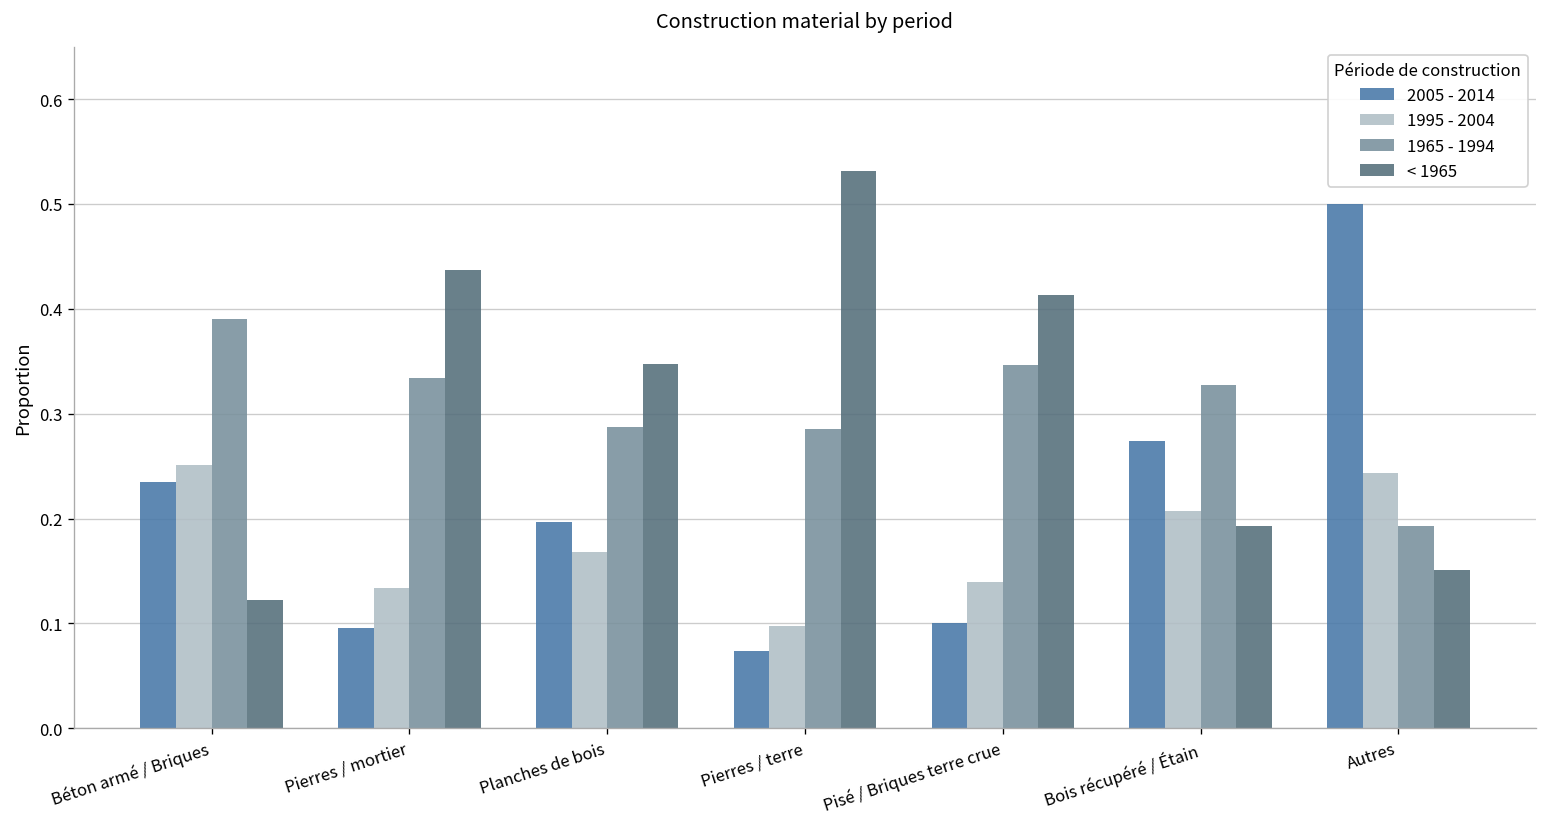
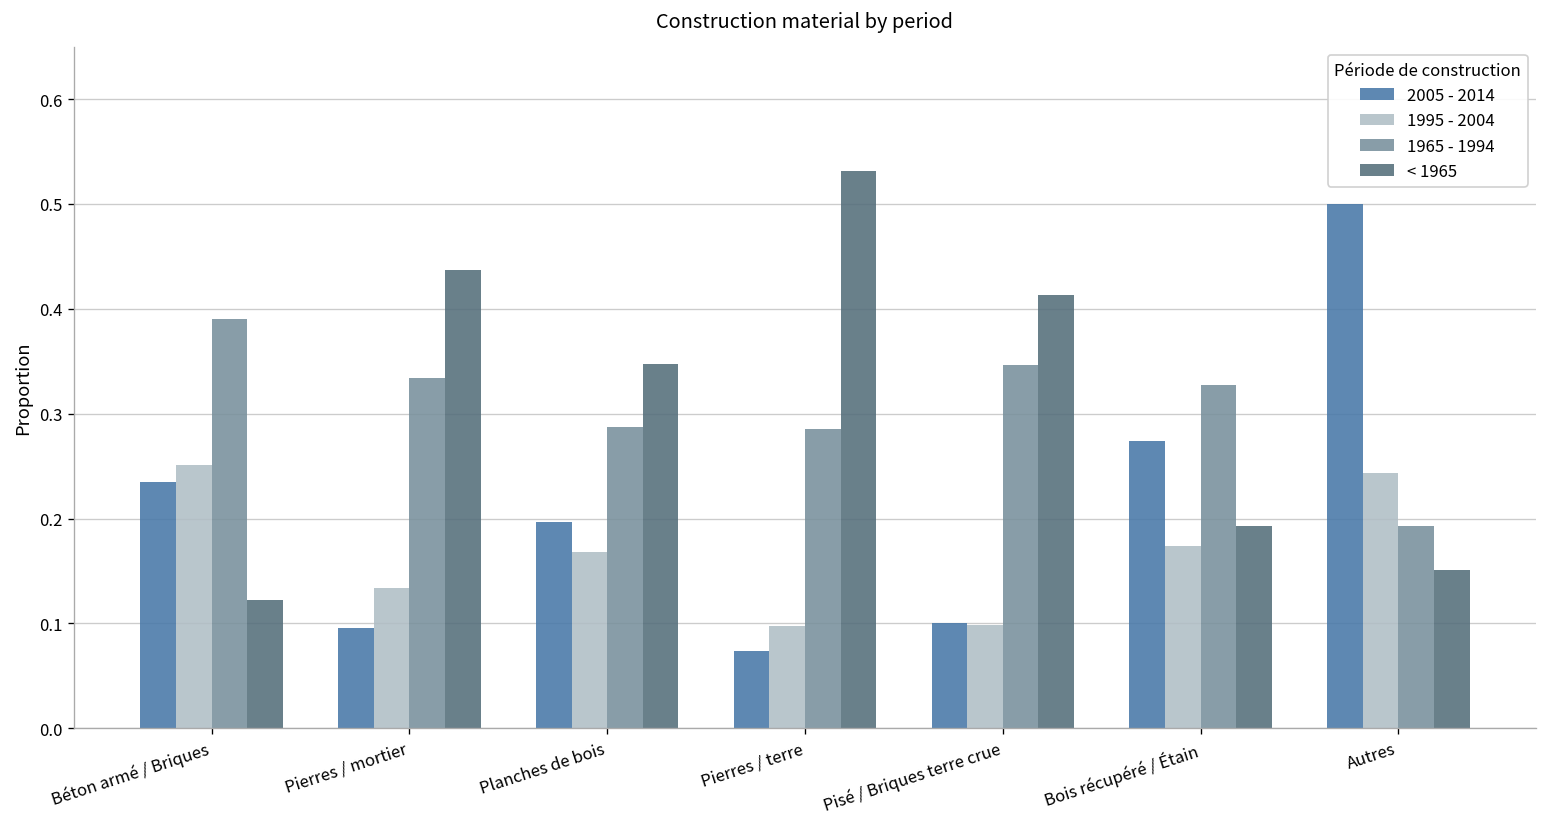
  {
    "1995 - 2004": {
      "Béton armé / Briques": 0.25,
      "Pierres / mortier": 0.13,
      "Planches de bois": 0.17,
      "Pierres / terre": 0.10,
-     "Pisé / Briques terre crue": 0.14,
-     "Bois récupéré / Étain": 0.21,
+     "Pisé / Briques terre crue": 0.10,
+     "Bois récupéré / Étain": 0.17,
      "Autres": 0.24
    }
  }
